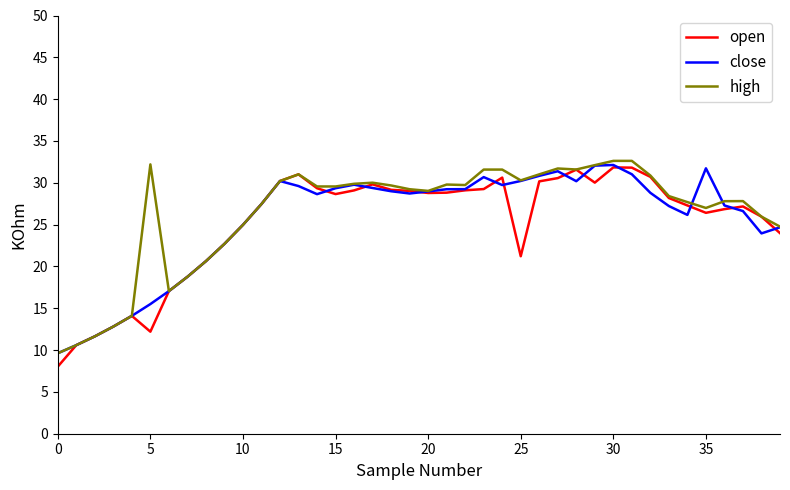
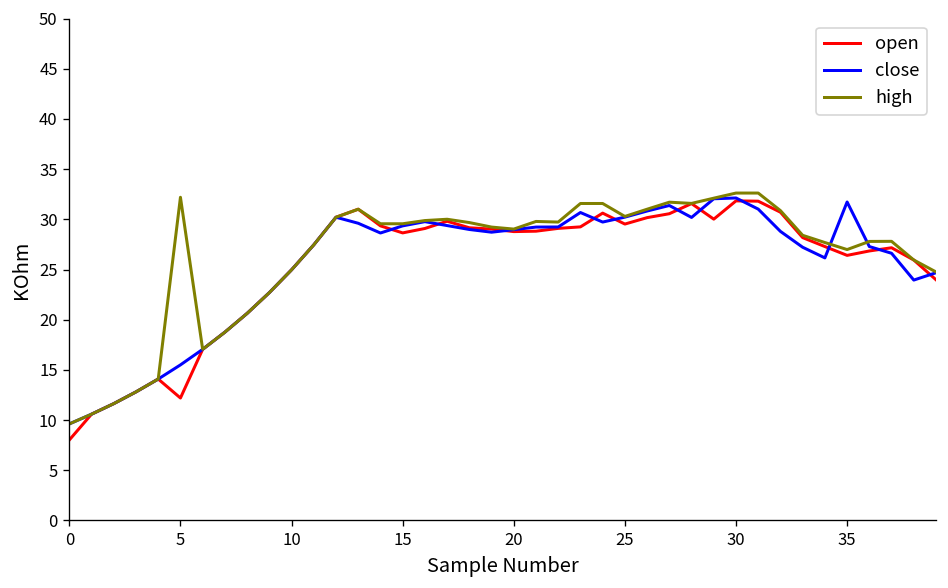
  {
    "open": {
      "0": 8,
      "5": 12,
      "15": 29,
-     "25": 21,
+     "25": 30,
      "35": 26
    },
    "close": {
      "5": 16,
      "35": 32
    },
    "high": {
      "5": 32,
      "30": 33,
      "35": 27
    }
  }
